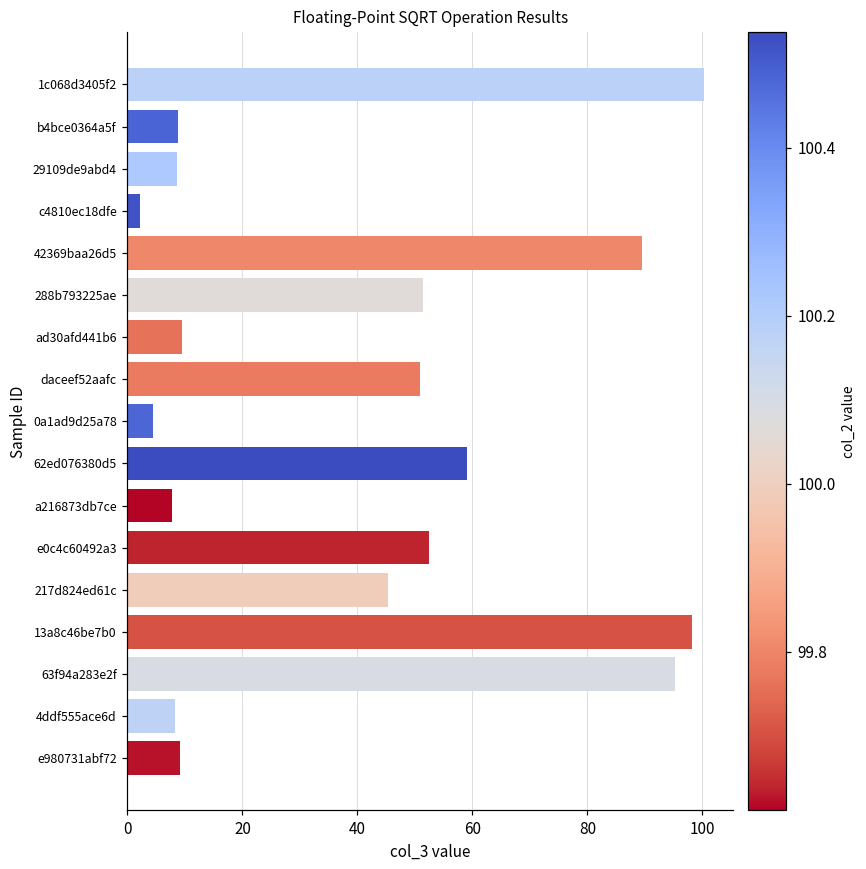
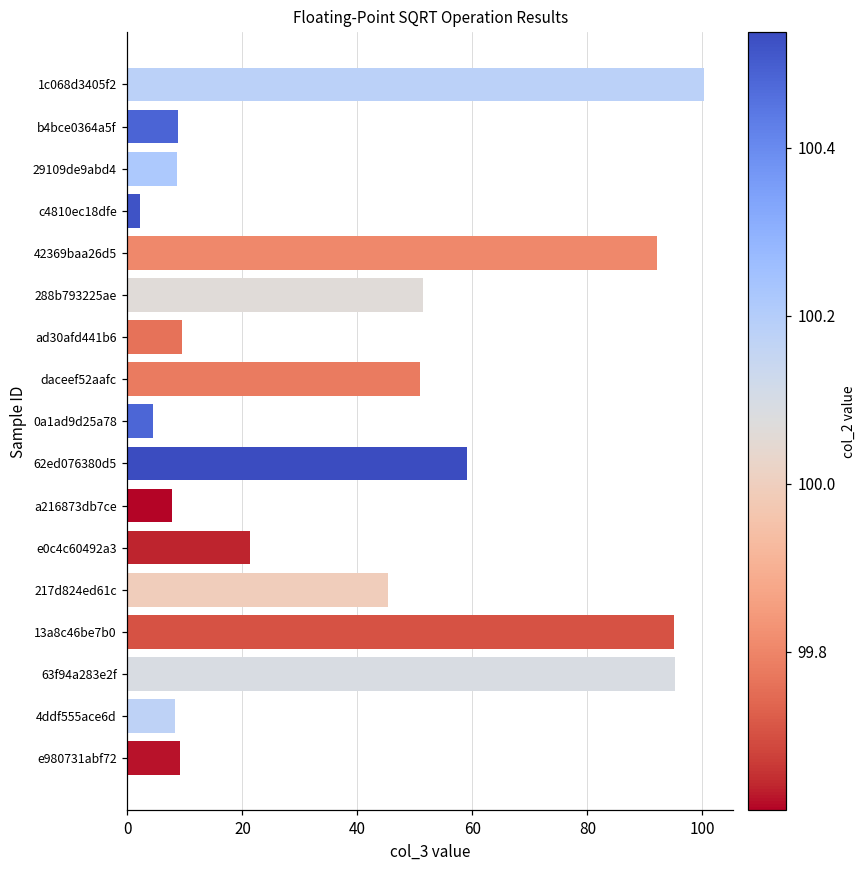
  {
    "1c068d3405f2": 100,
    "b4bce0364a5f": 9,
    "29109de9abd4": 9,
    "c4810ec18dfe": 2,
-   "42369baa26d5": 90,
+   "42369baa26d5": 92,
    "288b793225ae": 51,
    "ad30afd441b6": 9,
    "daceef52aafc": 51,
    "0a1ad9d25a78": 4,
    "62ed076380d5": 59,
    "a216873db7ce": 8,
-   "e0c4c60492a3": 52,
+   "e0c4c60492a3": 21,
    "217d824ed61c": 45,
-   "13a8c46be7b0": 98,
+   "13a8c46be7b0": 95,
    "63f94a283e2f": 95,
    "4ddf555ace6d": 8,
    "e980731abf72": 9
  }
